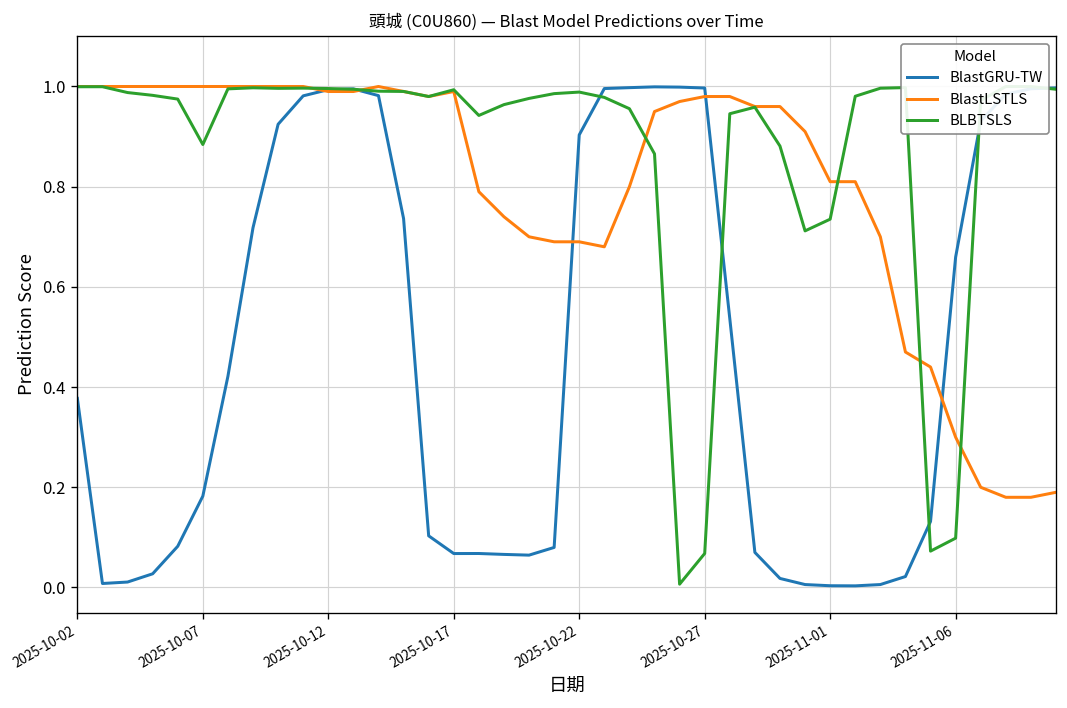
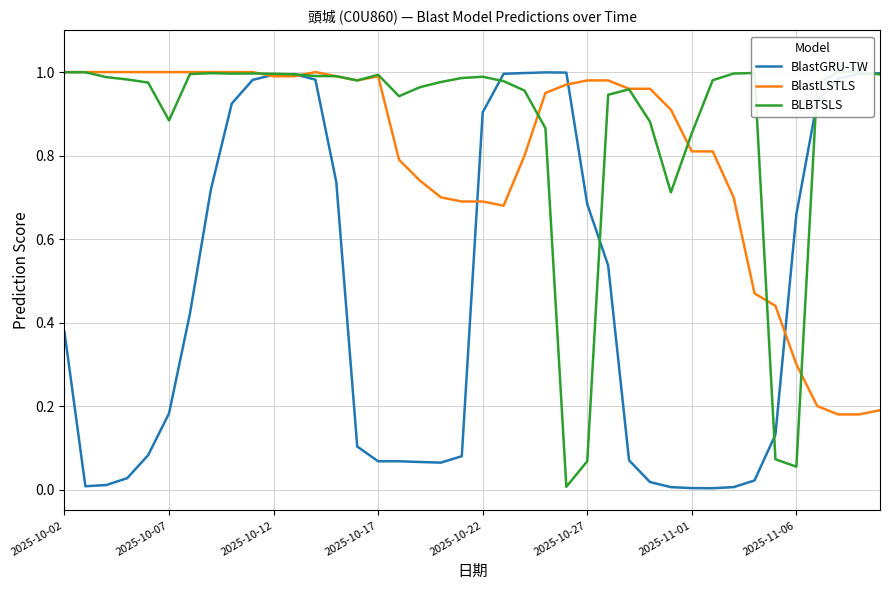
  {
    "BlastGRU-TW": {
      "2025-10-02": 0.38,
      "2025-10-07": 0.18,
      "2025-10-17": 0.07,
      "2025-10-22": 0.90,
-     "2025-10-27": 1.00,
+     "2025-10-27": 0.68,
      "2025-11-01": 0.00,
      "2025-11-06": 0.66
    },
    "BlastLSTLS": {
      "2025-10-07": 1.00,
      "2025-10-22": 0.69,
      "2025-10-27": 0.98,
      "2025-11-01": 0.81,
      "2025-11-06": 0.30
    },
    "BLBTSLS": {
      "2025-10-07": 0.88,
      "2025-10-22": 0.99,
      "2025-10-27": 0.07,
-     "2025-11-01": 0.74,
-     "2025-11-06": 0.10
+     "2025-11-01": 0.85,
+     "2025-11-06": 0.05
    }
  }
